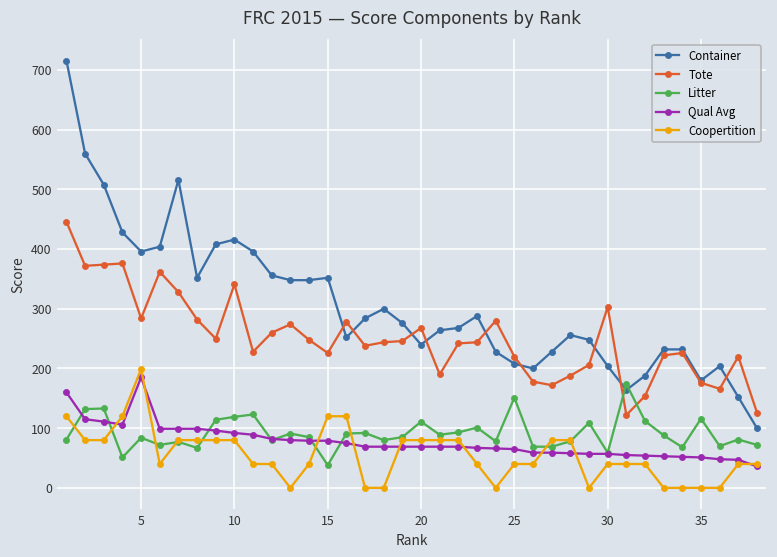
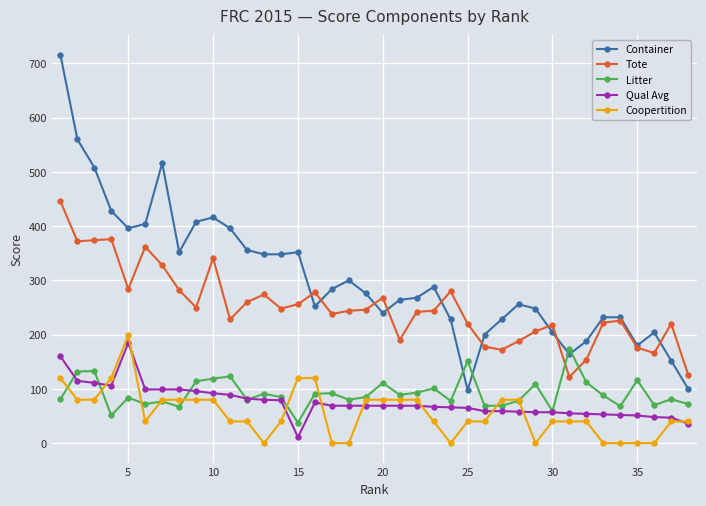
  {
    "Container": {
      "5": 400,
      "10": 420,
      "15": 350,
      "20": 240,
-     "25": 210,
+     "25": 100,
      "30": 200
    },
    "Tote": {
      "5": 280,
      "10": 340,
-     "15": 230,
+     "15": 260,
      "20": 270,
      "25": 220,
-     "30": 300
+     "30": 220
    },
    "Litter": {
      "5": 80,
      "10": 120,
      "15": 40,
      "20": 110,
      "25": 150,
      "35": 120
    },
    "Qual Avg": {
      "5": 190,
      "10": 90,
-     "15": 80,
+     "15": 10,
      "20": 70,
      "25": 70,
      "35": 50
    },
    "Coopertition": {
      "5": 200,
      "10": 80,
      "15": 120,
      "20": 80,
      "25": 40,
      "30": 40,
      "35": 0
    }
  }
